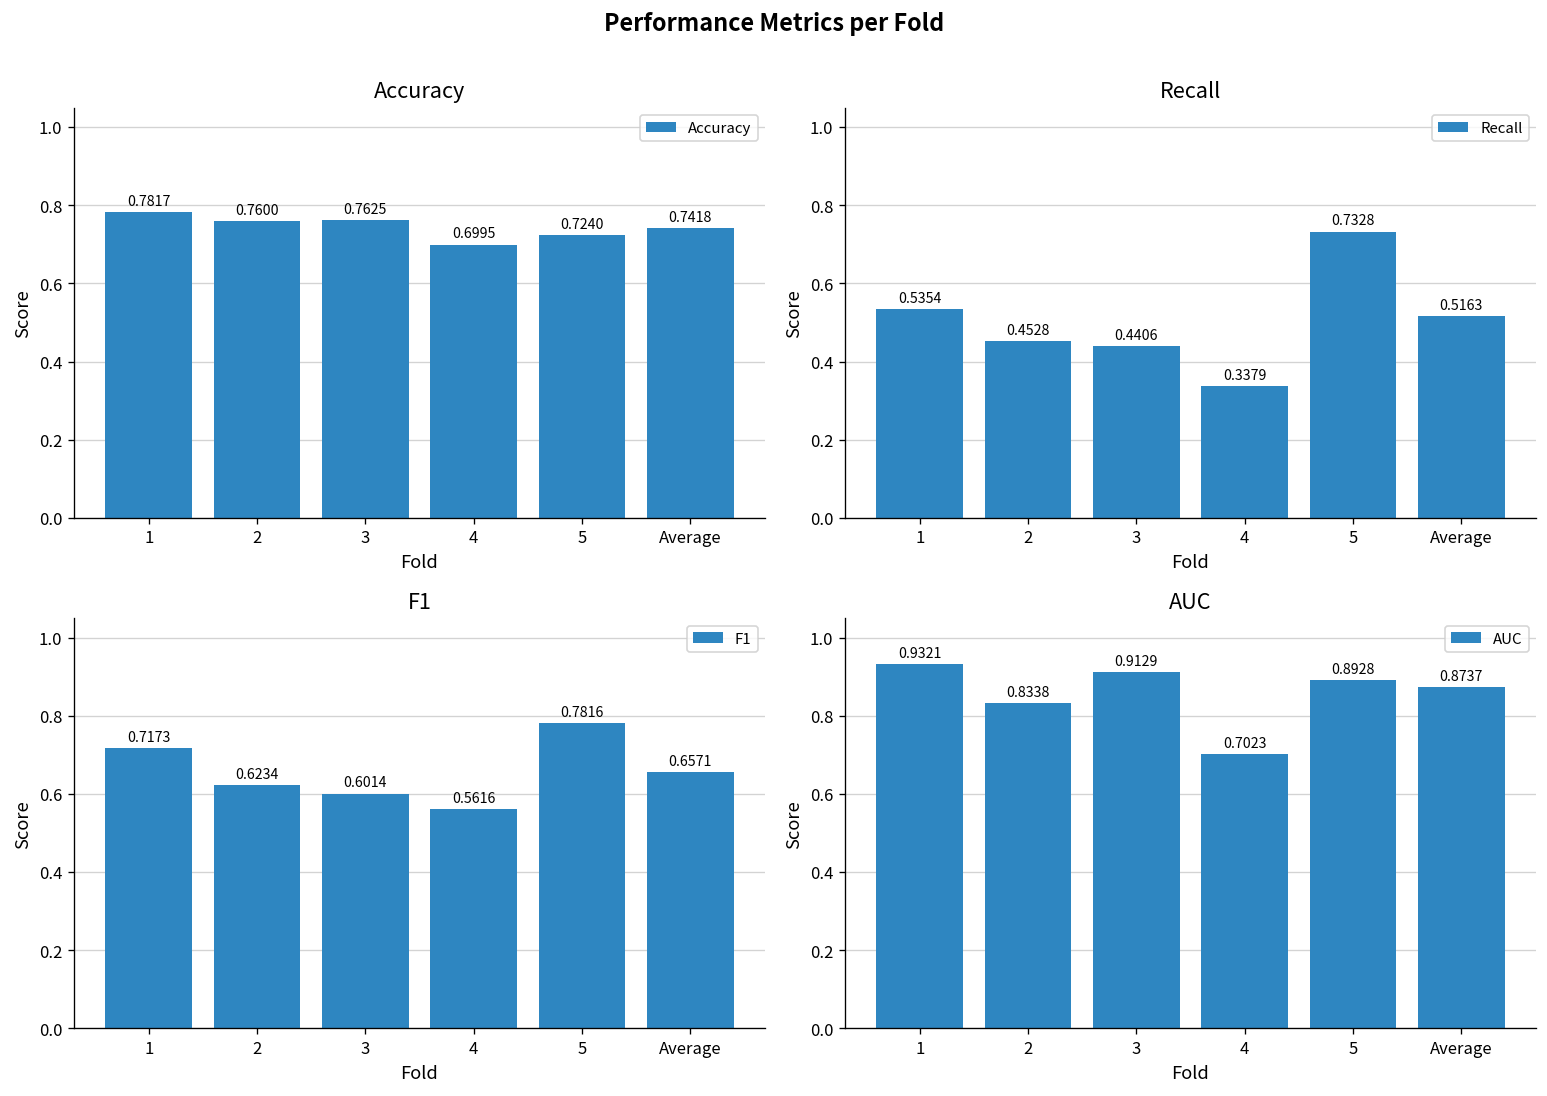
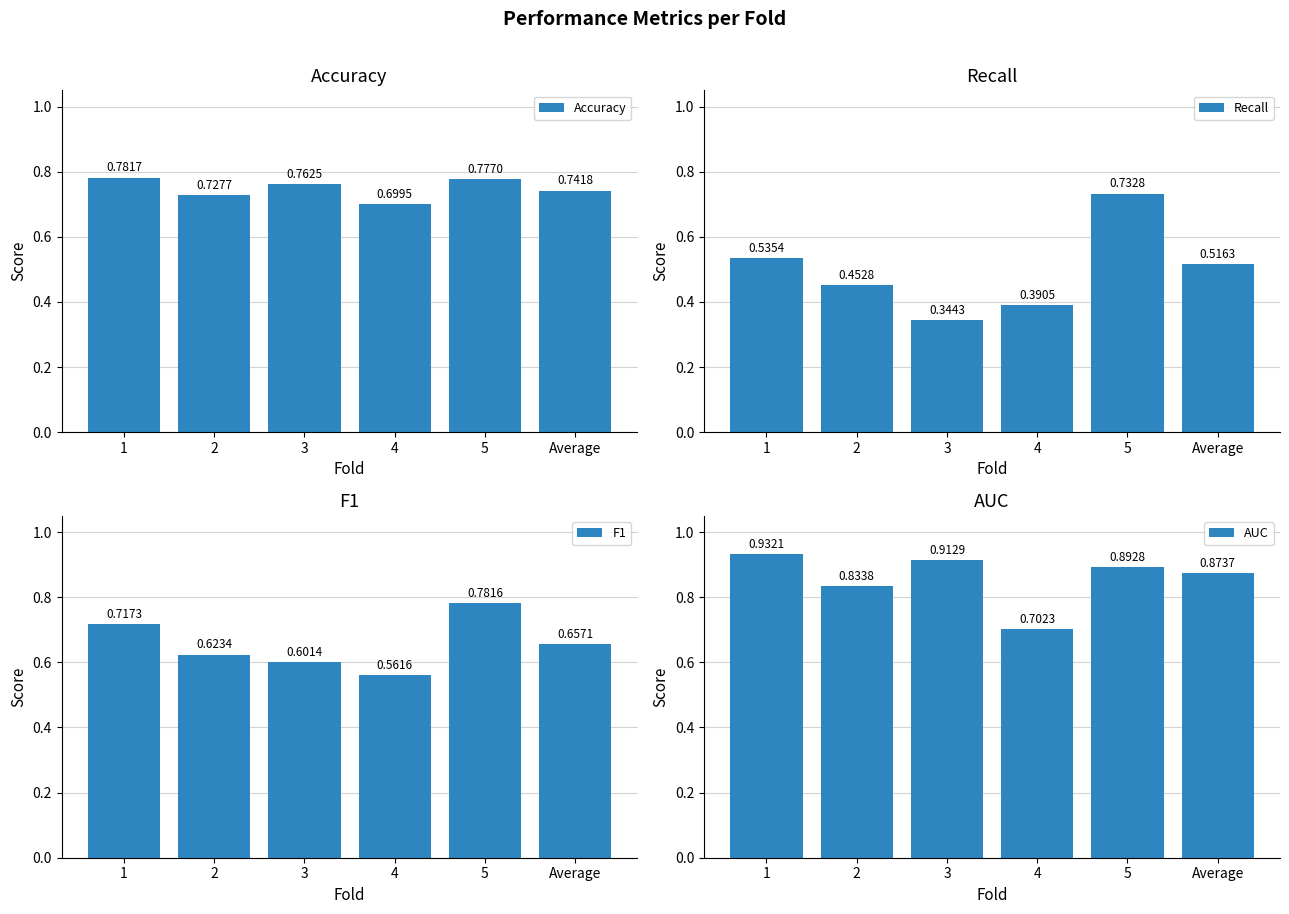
  {
    "Accuracy": {
      "1": 0.7817,
-     "2": 0.7600,
+     "2": 0.7277,
      "3": 0.7625,
      "4": 0.6995,
-     "5": 0.7240,
+     "5": 0.7770,
      "Average": 0.7418
    },
    "Recall": {
      "1": 0.5354,
      "2": 0.4528,
-     "3": 0.4406,
-     "4": 0.3379,
+     "3": 0.3443,
+     "4": 0.3905,
      "5": 0.7328,
      "Average": 0.5163
    },
    "F1": {
      "1": 0.7173,
      "2": 0.6234,
      "3": 0.6014,
      "4": 0.5616,
      "5": 0.7816,
      "Average": 0.6571
    },
    "AUC": {
      "1": 0.9321,
      "2": 0.8338,
      "3": 0.9129,
      "4": 0.7023,
      "5": 0.8928,
      "Average": 0.8737
    }
  }
